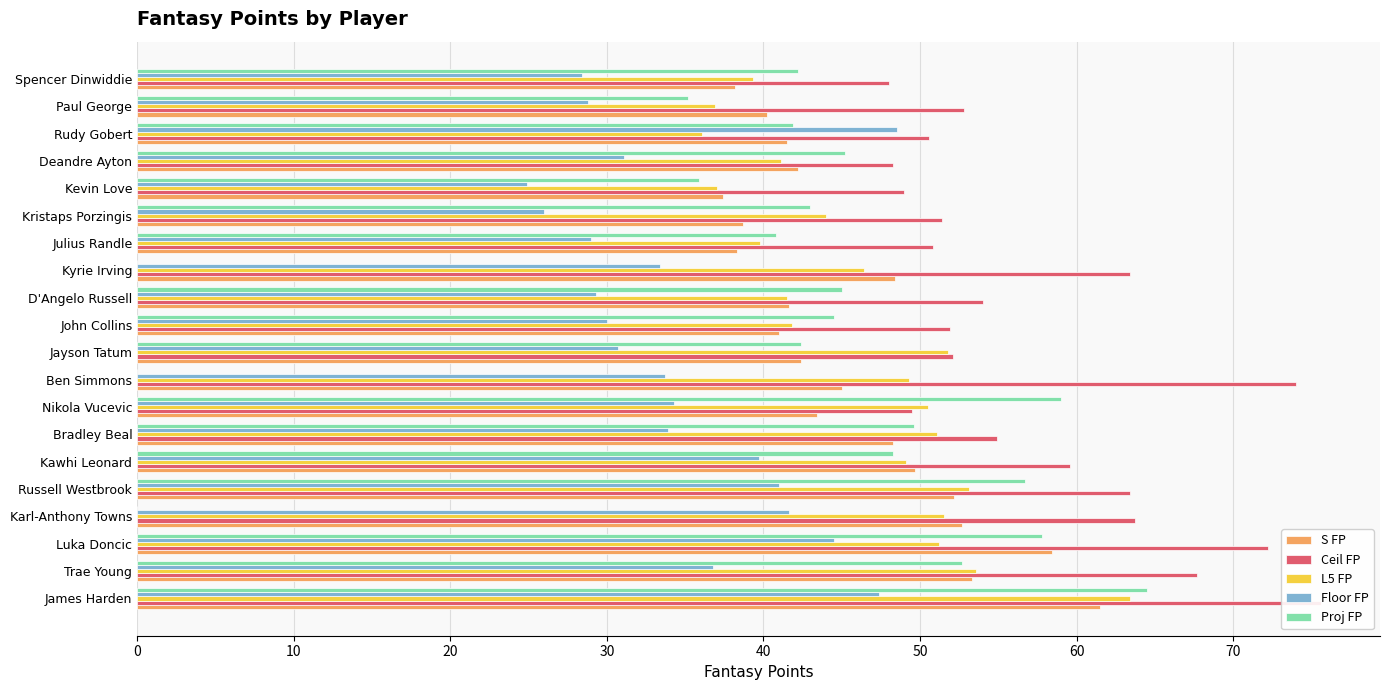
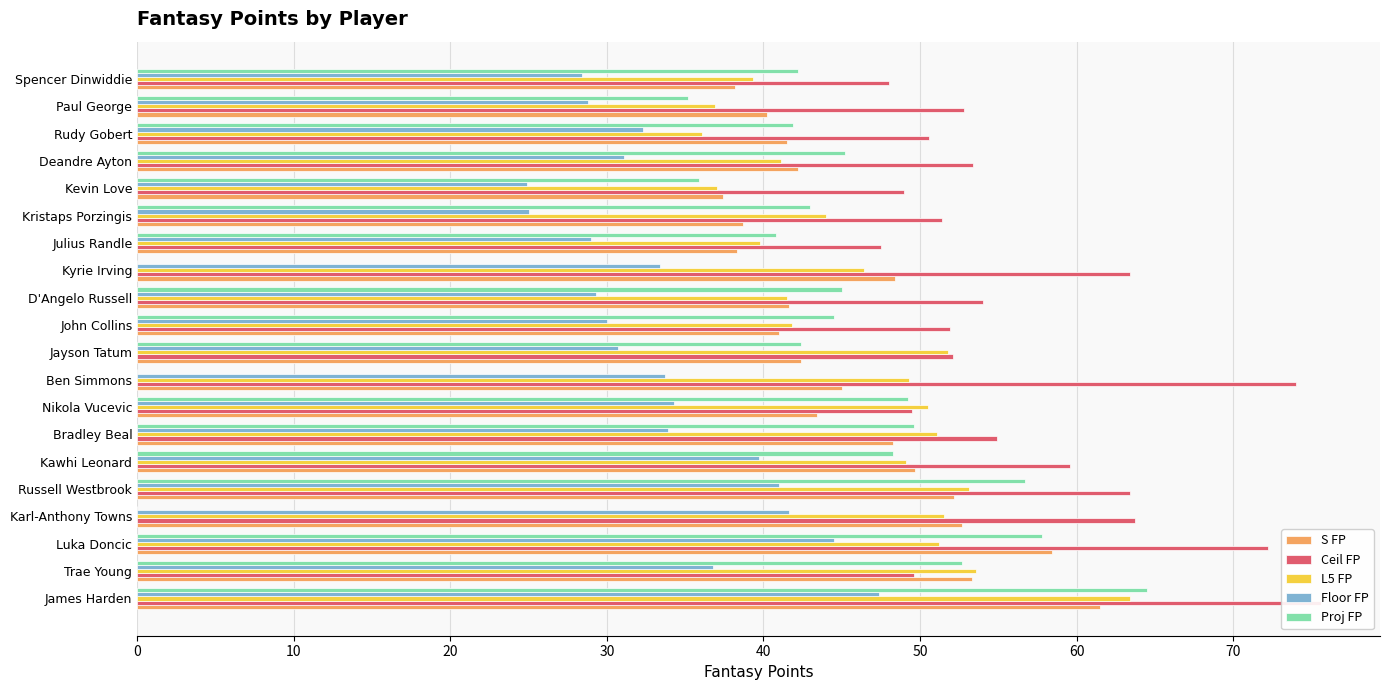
  {
    "Ceil FP": {
      "Spencer Dinwiddie": 48.0,
      "Paul George": 52.8,
      "Rudy Gobert": 50.6,
-     "Deandre Ayton": 48.3,
+     "Deandre Ayton": 53.4,
      "Kevin Love": 49.0,
      "Kristaps Porzingis": 51.4,
-     "Julius Randle": 50.8,
+     "Julius Randle": 47.5,
      "Kyrie Irving": 63.4,
      "D'Angelo Russell": 54.0,
      "John Collins": 51.9,
      "Jayson Tatum": 52.1,
      "Ben Simmons": 74.0,
      "Nikola Vucevic": 49.5,
      "Bradley Beal": 54.9,
      "Kawhi Leonard": 59.6,
      "Russell Westbrook": 63.4,
      "Karl-Anthony Towns": 63.7,
      "Luka Doncic": 72.2,
-     "Trae Young": 67.7
+     "Trae Young": 49.6
    },
    "Floor FP": {
      "Spencer Dinwiddie": 28.4,
      "Paul George": 28.8,
-     "Rudy Gobert": 48.5,
+     "Rudy Gobert": 32.3,
      "Deandre Ayton": 31.1,
      "Kevin Love": 24.9,
-     "Kristaps Porzingis": 26,
+     "Kristaps Porzingis": 25,
      "Julius Randle": 29.0,
      "Kyrie Irving": 33.4,
      "D'Angelo Russell": 29.3,
      "John Collins": 30.0,
      "Jayson Tatum": 30.7,
      "Ben Simmons": 33.7,
      "Nikola Vucevic": 34.3,
      "Bradley Beal": 33.9,
      "Kawhi Leonard": 39.7,
      "Russell Westbrook": 41.0,
      "Karl-Anthony Towns": 41.6,
      "Luka Doncic": 44.5,
      "Trae Young": 36.8,
      "James Harden": 47.4
    },
    "Proj FP": {
      "Spencer Dinwiddie": 42.2,
      "Paul George": 35.2,
      "Rudy Gobert": 41.9,
      "Deandre Ayton": 45.2,
      "Kevin Love": 35.9,
      "Kristaps Porzingis": 43.0,
      "Julius Randle": 40.8,
      "Kyrie Irving": 0.0,
      "D'Angelo Russell": 45.0,
      "John Collins": 44.5,
      "Jayson Tatum": 42.4,
      "Ben Simmons": 0.0,
-     "Nikola Vucevic": 59.0,
+     "Nikola Vucevic": 49.2,
      "Bradley Beal": 49.6,
      "Kawhi Leonard": 48.3,
      "Russell Westbrook": 56.7,
      "Karl-Anthony Towns": 0.0,
      "Luka Doncic": 57.8,
      "Trae Young": 52.7,
      "James Harden": 64.5
    }
  }
